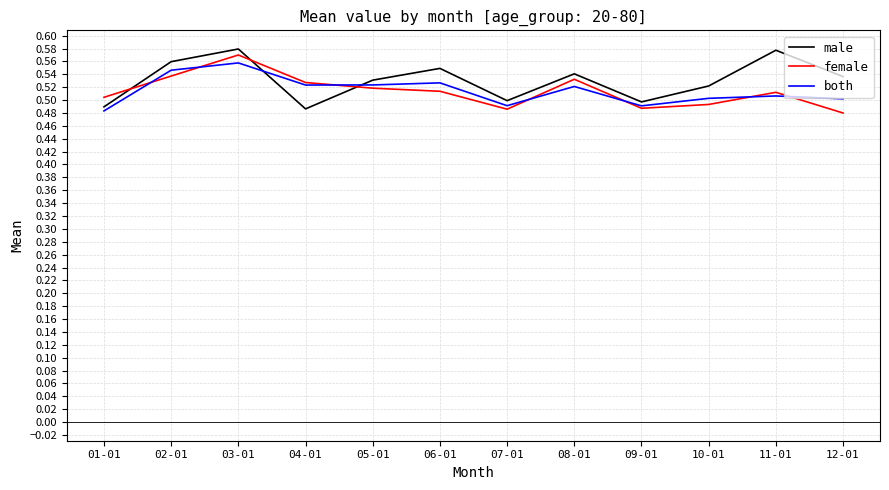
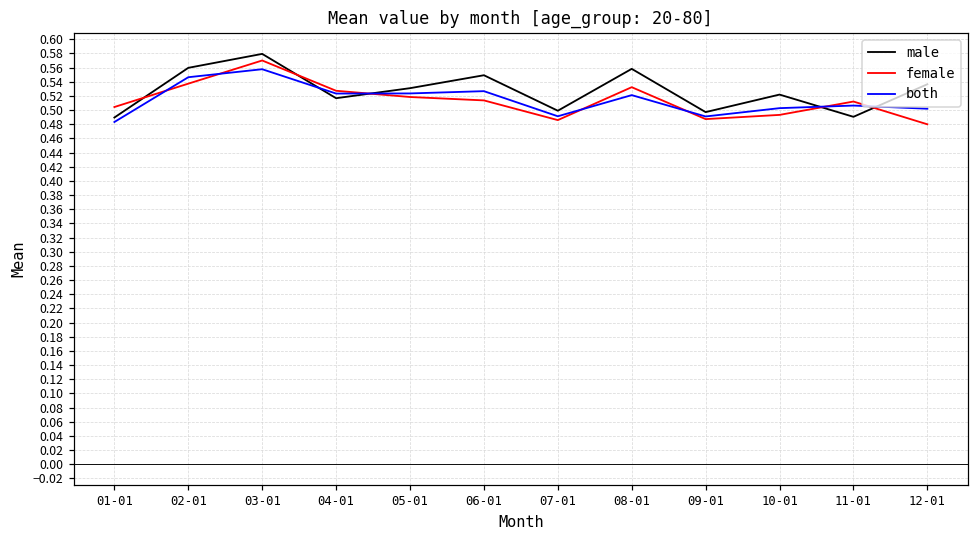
  {
    "male": {
      "01-01": 0.49,
      "02-01": 0.56,
      "03-01": 0.58,
-     "04-01": 0.49,
+     "04-01": 0.52,
      "05-01": 0.53,
      "06-01": 0.55,
      "07-01": 0.50,
-     "08-01": 0.54,
+     "08-01": 0.56,
      "09-01": 0.50,
      "10-01": 0.52,
-     "11-01": 0.58
+     "11-01": 0.49
    },
    "female": {
      "01-01": 0.50,
      "02-01": 0.54,
      "03-01": 0.57,
      "05-01": 0.52,
      "06-01": 0.51,
      "07-01": 0.49,
      "08-01": 0.53,
      "10-01": 0.49,
      "11-01": 0.51,
      "12-01": 0.48
    },
    "both": {
      "01-01": 0.48,
      "02-01": 0.55,
      "03-01": 0.56,
      "05-01": 0.52,
      "06-01": 0.53,
      "07-01": 0.49,
      "08-01": 0.52,
      "10-01": 0.50,
      "11-01": 0.51,
      "12-01": 0.50
    }
  }
